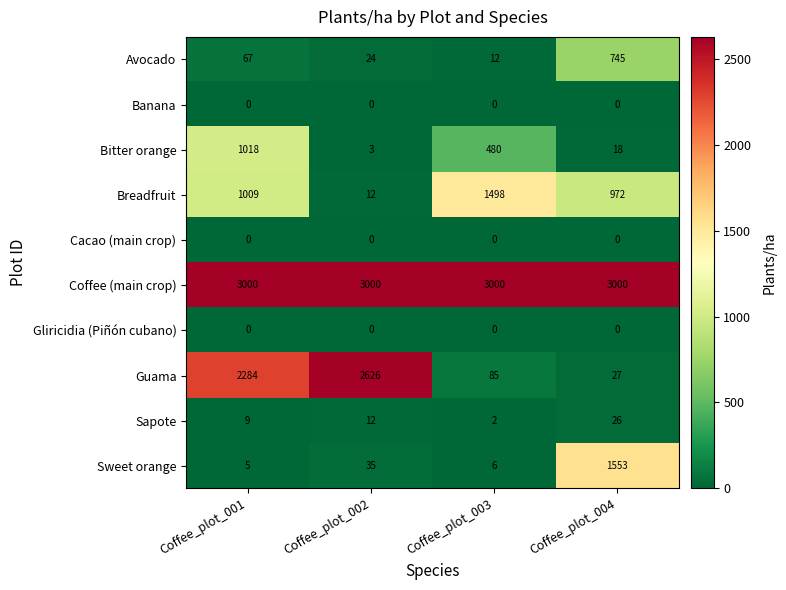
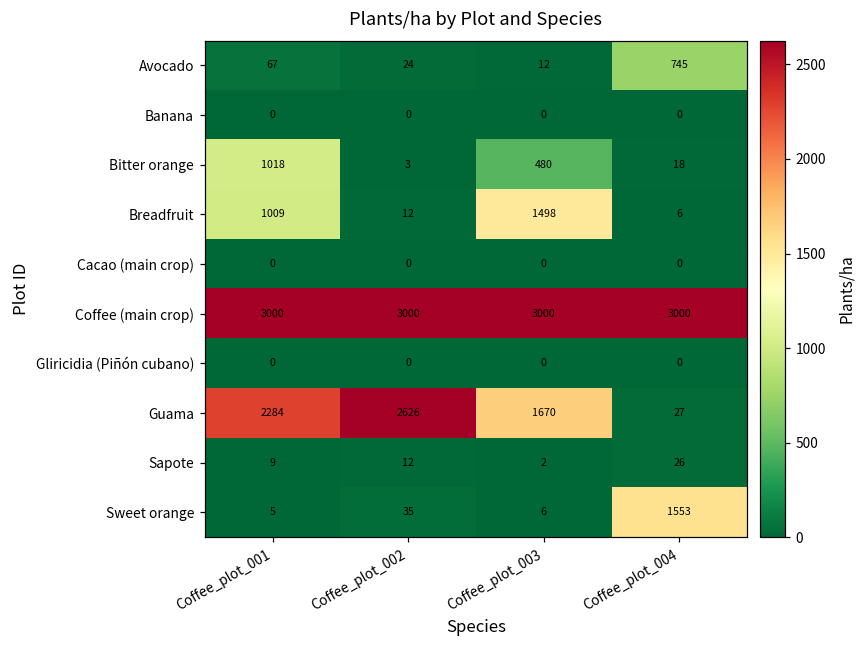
  {
    "Avocado": {
      "Coffee_plot_001": 67,
      "Coffee_plot_002": 24,
      "Coffee_plot_003": 12,
      "Coffee_plot_004": 745
    },
    "Banana": {
      "Coffee_plot_001": 0,
      "Coffee_plot_002": 0,
      "Coffee_plot_003": 0,
      "Coffee_plot_004": 0
    },
    "Bitter orange": {
      "Coffee_plot_001": 1018,
      "Coffee_plot_002": 3,
      "Coffee_plot_003": 480,
      "Coffee_plot_004": 18
    },
    "Breadfruit": {
      "Coffee_plot_001": 1009,
      "Coffee_plot_002": 12,
      "Coffee_plot_003": 1498,
-     "Coffee_plot_004": 972
+     "Coffee_plot_004": 6
    },
    "Cacao (main crop)": {
      "Coffee_plot_001": 0,
      "Coffee_plot_002": 0,
      "Coffee_plot_003": 0,
      "Coffee_plot_004": 0
    },
    "Coffee (main crop)": {
      "Coffee_plot_001": 3000,
      "Coffee_plot_002": 3000,
      "Coffee_plot_003": 3000,
      "Coffee_plot_004": 3000
    },
    "Gliricidia (Piñón cubano)": {
      "Coffee_plot_001": 0,
      "Coffee_plot_002": 0,
      "Coffee_plot_003": 0,
      "Coffee_plot_004": 0
    },
    "Guama": {
      "Coffee_plot_001": 2284,
      "Coffee_plot_002": 2626,
-     "Coffee_plot_003": 85,
+     "Coffee_plot_003": 1670,
      "Coffee_plot_004": 27
    },
    "Sapote": {
      "Coffee_plot_001": 9,
      "Coffee_plot_002": 12,
      "Coffee_plot_003": 2,
      "Coffee_plot_004": 26
    },
    "Sweet orange": {
      "Coffee_plot_001": 5,
      "Coffee_plot_002": 35,
      "Coffee_plot_003": 6,
      "Coffee_plot_004": 1553
    }
  }
